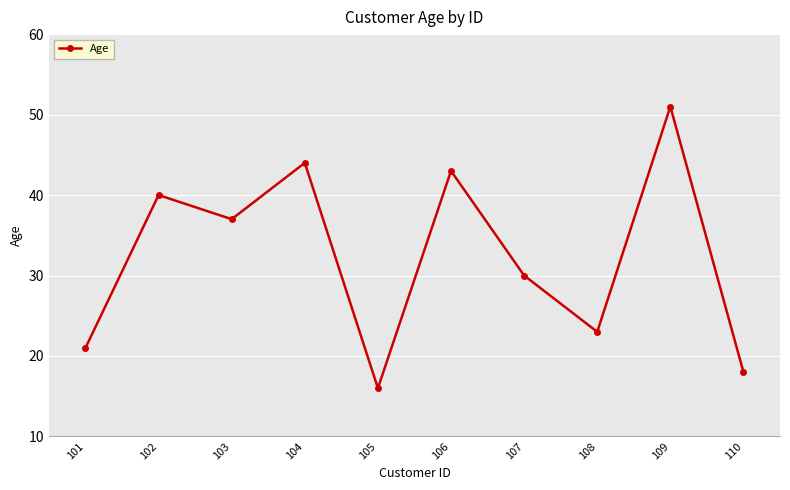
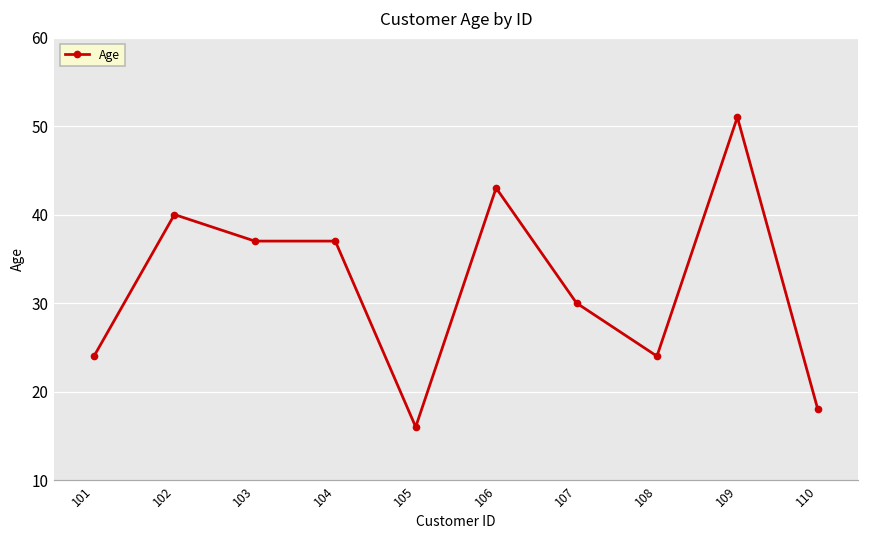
  {
-   "101": 21,
+   "101": 24,
    "102": 40,
    "103": 37,
-   "104": 44,
+   "104": 37,
    "105": 16,
    "106": 43,
    "107": 30,
-   "108": 23,
+   "108": 24,
    "109": 51,
    "110": 18
  }
